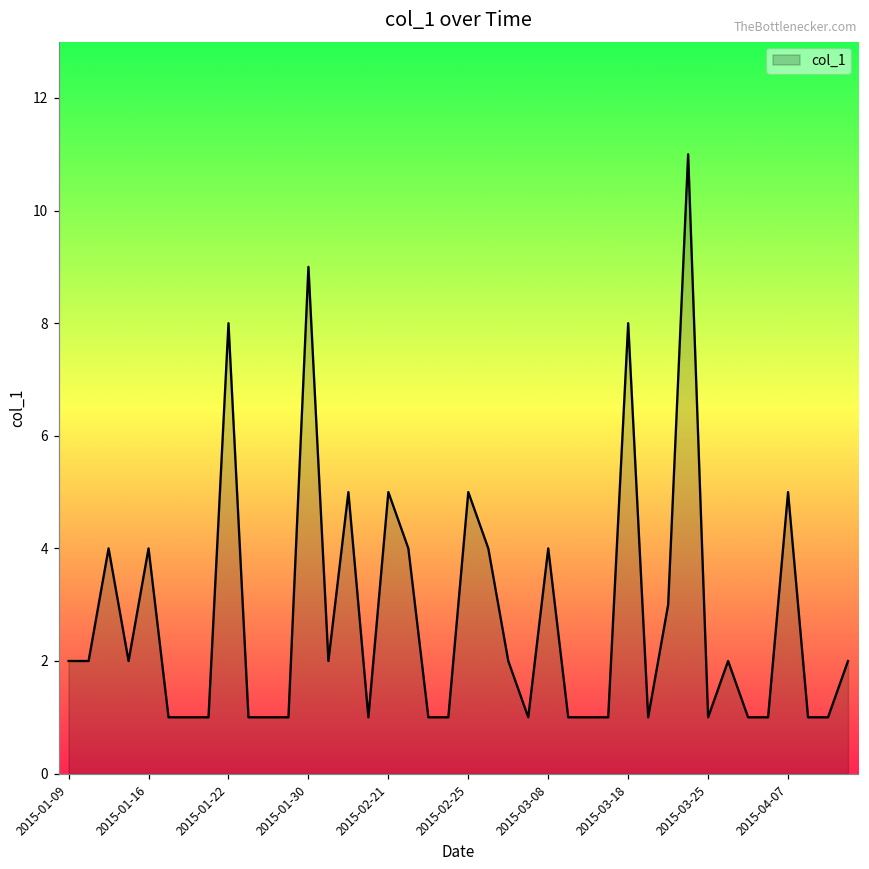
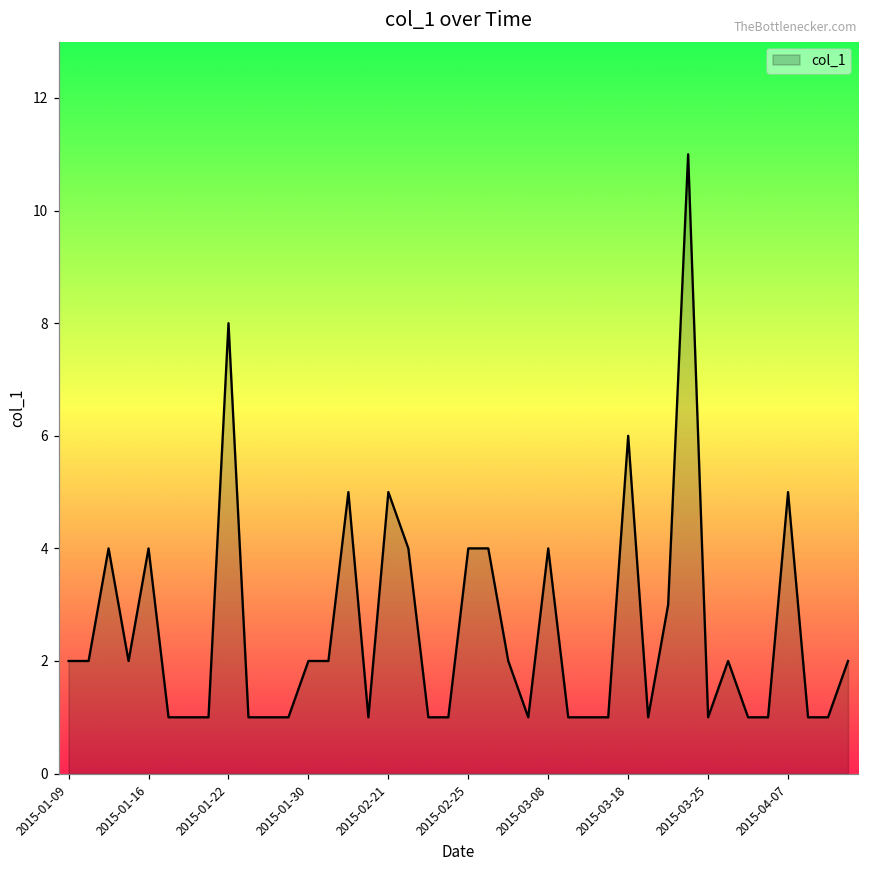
  {
    "2015-01-09": 2,
    "2015-01-16": 4,
    "2015-01-22": 8,
-   "2015-01-30": 9,
+   "2015-01-30": 2,
    "2015-02-21": 5,
-   "2015-02-25": 5,
+   "2015-02-25": 4,
    "2015-03-08": 4,
-   "2015-03-18": 8,
+   "2015-03-18": 6,
    "2015-03-25": 1,
    "2015-04-07": 5
  }
